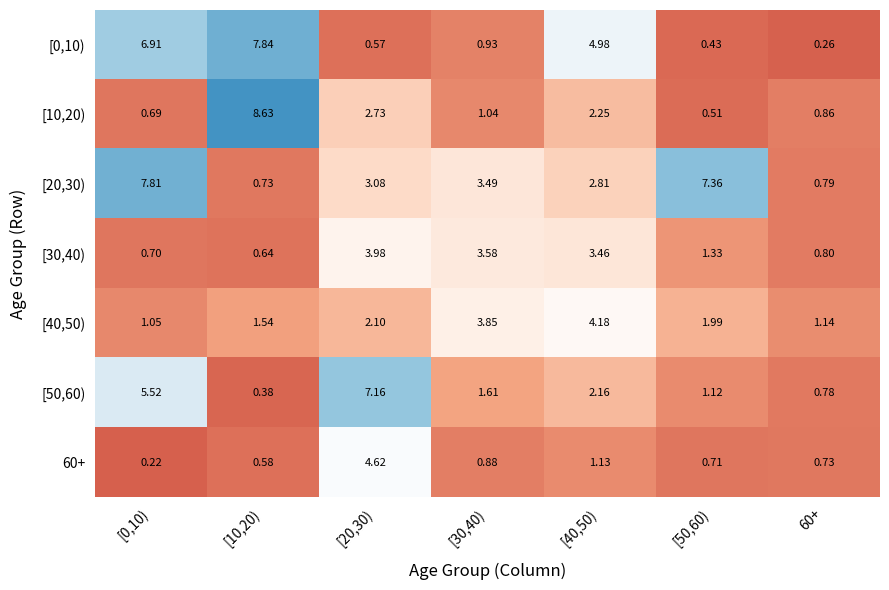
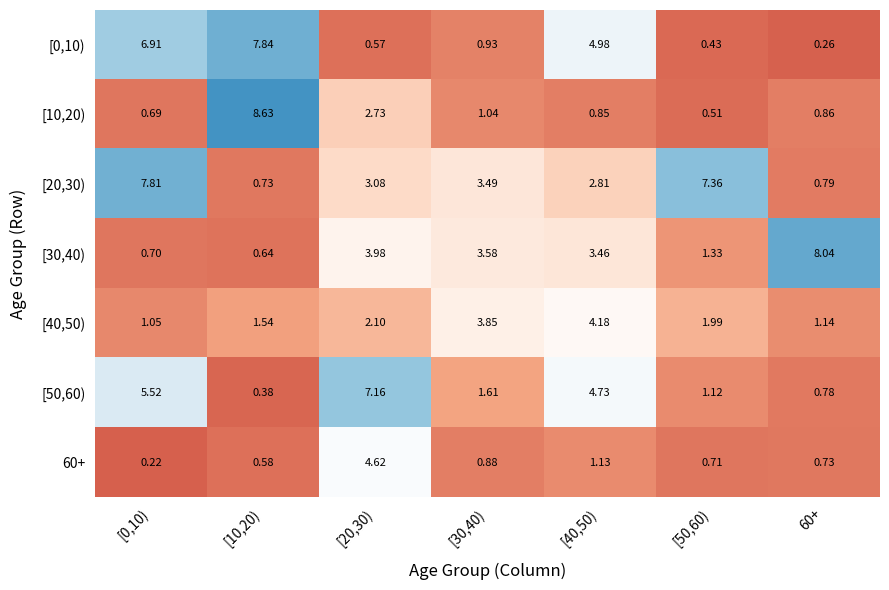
  {
    "[0,10)": {
      "[0,10)": 6.91,
      "[10,20)": 7.84,
      "[20,30)": 0.57,
      "[30,40)": 0.93,
      "[40,50)": 4.98,
      "[50,60)": 0.43,
      "60+": 0.26
    },
    "[10,20)": {
      "[0,10)": 0.69,
      "[10,20)": 8.63,
      "[20,30)": 2.73,
      "[30,40)": 1.04,
-     "[40,50)": 2.25,
+     "[40,50)": 0.85,
      "[50,60)": 0.51,
      "60+": 0.86
    },
    "[20,30)": {
      "[0,10)": 7.81,
      "[10,20)": 0.73,
      "[20,30)": 3.08,
      "[30,40)": 3.49,
      "[40,50)": 2.81,
      "[50,60)": 7.36,
      "60+": 0.79
    },
    "[30,40)": {
      "[0,10)": 0.70,
      "[10,20)": 0.64,
      "[20,30)": 3.98,
      "[30,40)": 3.58,
      "[40,50)": 3.46,
      "[50,60)": 1.33,
-     "60+": 0.80
+     "60+": 8.04
    },
    "[40,50)": {
      "[0,10)": 1.05,
      "[10,20)": 1.54,
      "[20,30)": 2.10,
      "[30,40)": 3.85,
      "[40,50)": 4.18,
      "[50,60)": 1.99,
      "60+": 1.14
    },
    "[50,60)": {
      "[0,10)": 5.52,
      "[10,20)": 0.38,
      "[20,30)": 7.16,
      "[30,40)": 1.61,
-     "[40,50)": 2.16,
+     "[40,50)": 4.73,
      "[50,60)": 1.12,
      "60+": 0.78
    },
    "60+": {
      "[0,10)": 0.22,
      "[10,20)": 0.58,
      "[20,30)": 4.62,
      "[30,40)": 0.88,
      "[40,50)": 1.13,
      "[50,60)": 0.71,
      "60+": 0.73
    }
  }
